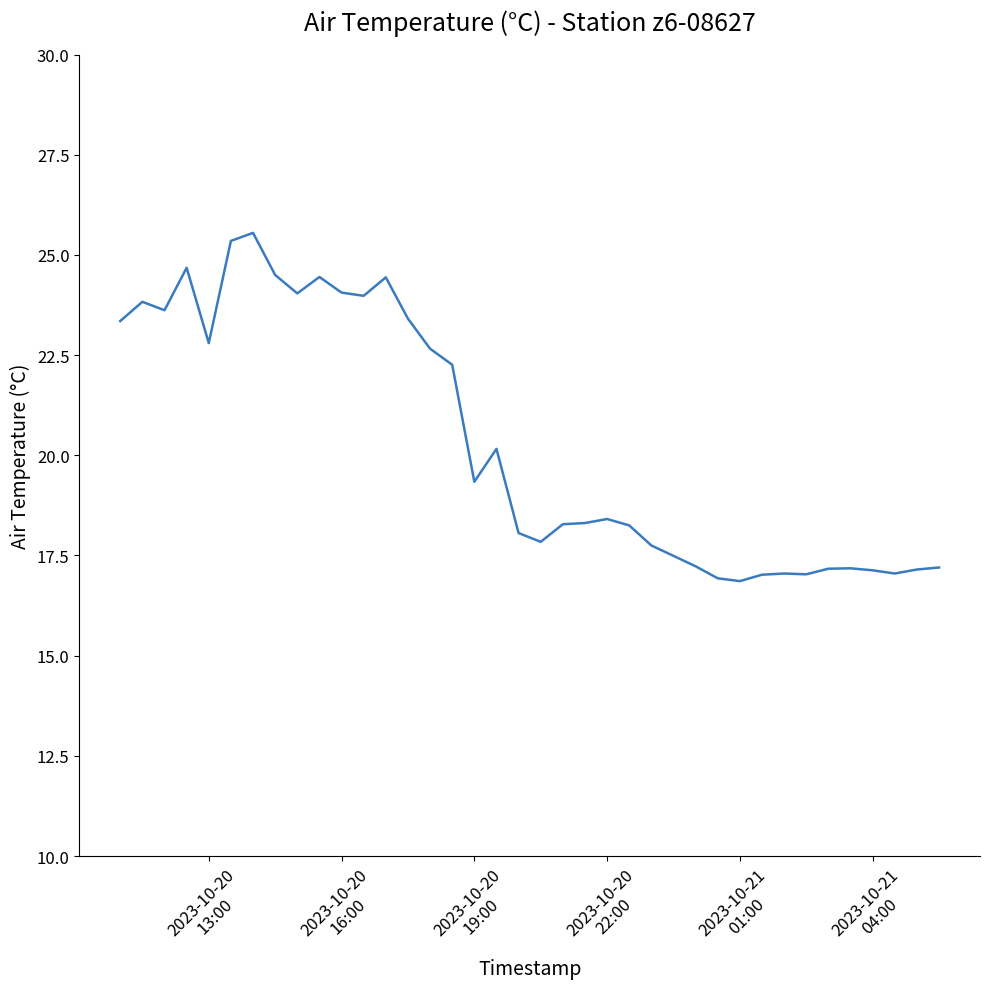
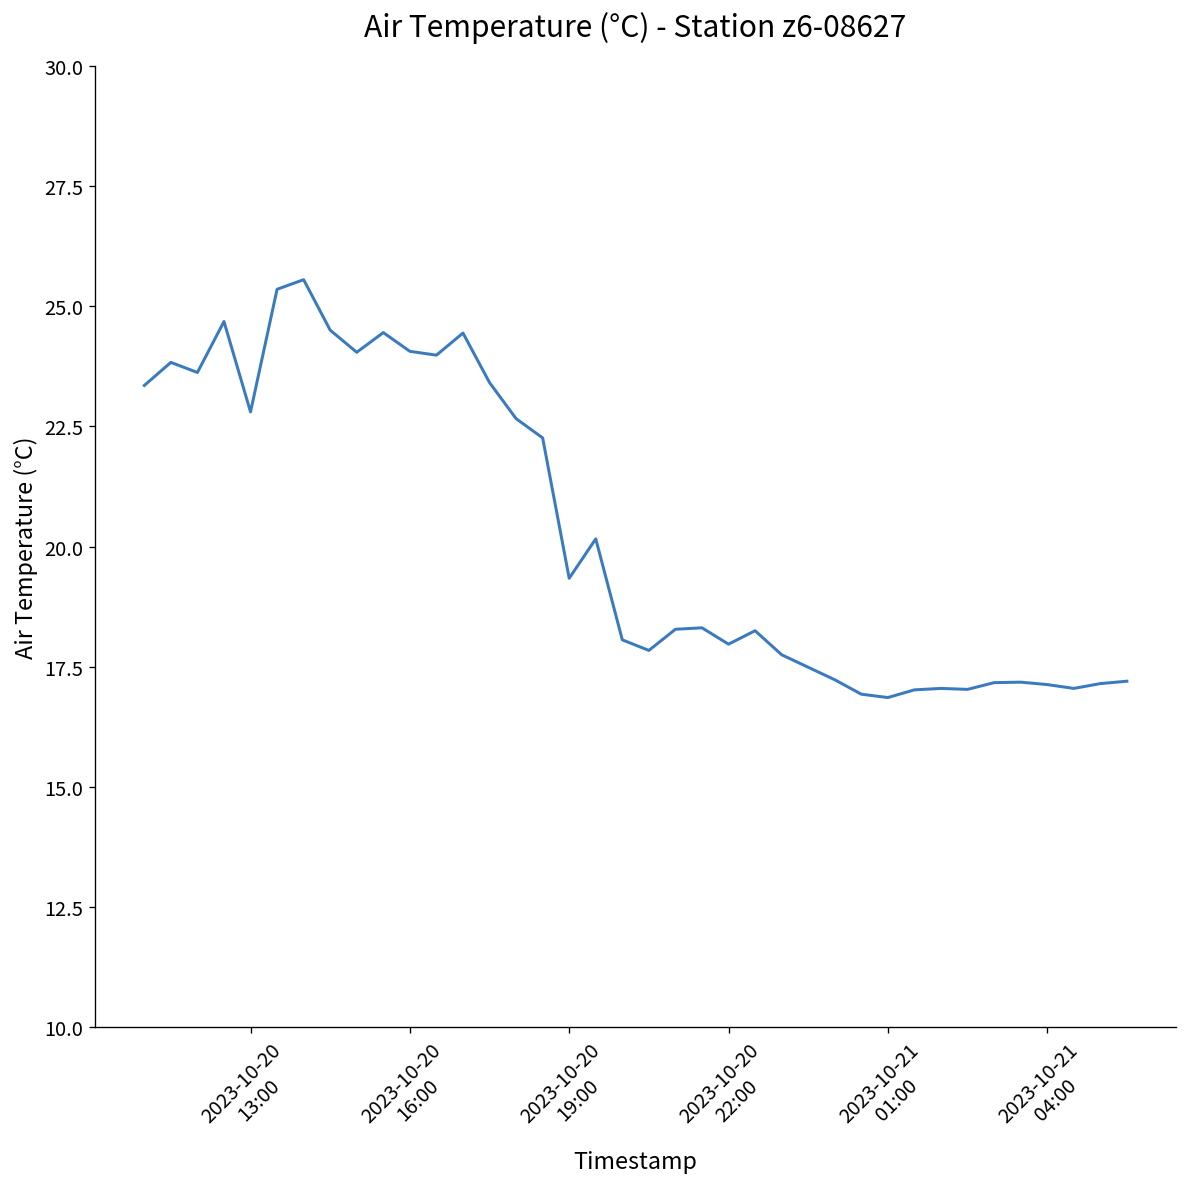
  {
    "2023-10-20 13:00": 22.8,
    "2023-10-20 16:00": 24.1,
    "2023-10-20 19:00": 19.3,
-   "2023-10-20 22:00": 18.4,
+   "2023-10-20 22:00": 18.0,
    "2023-10-21 01:00": 16.9,
    "2023-10-21 04:00": 17.1
  }
